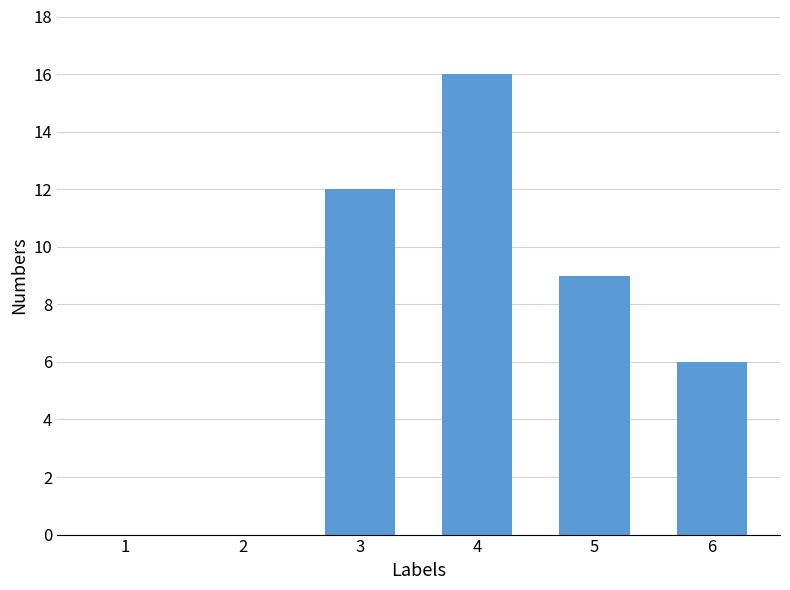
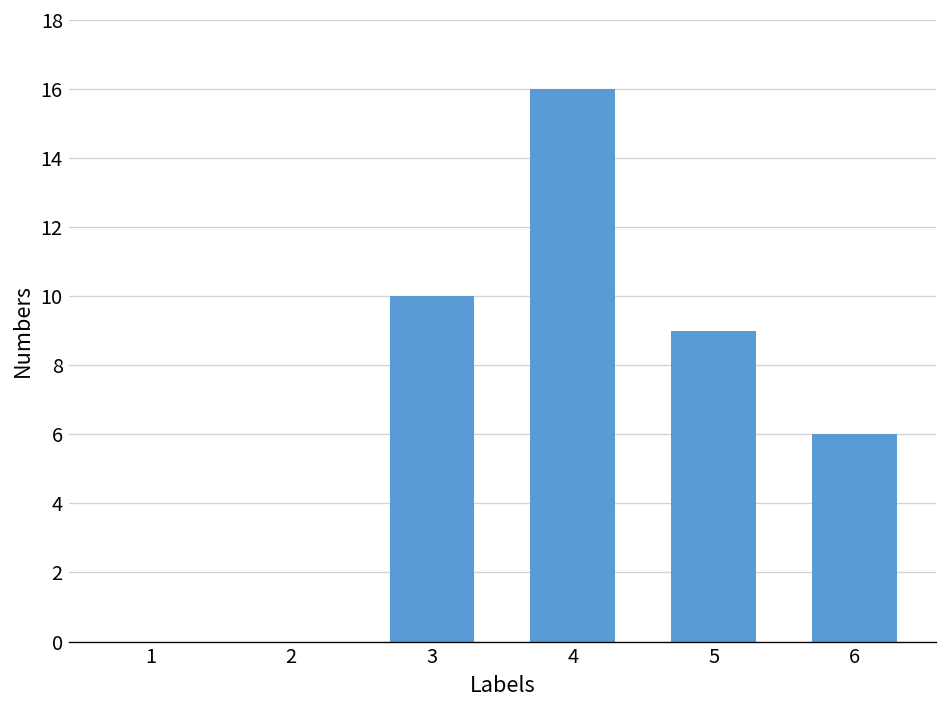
  {
    "1": 0,
    "2": 0,
-   "3": 12,
+   "3": 10,
    "4": 16,
    "5": 9,
    "6": 6
  }
